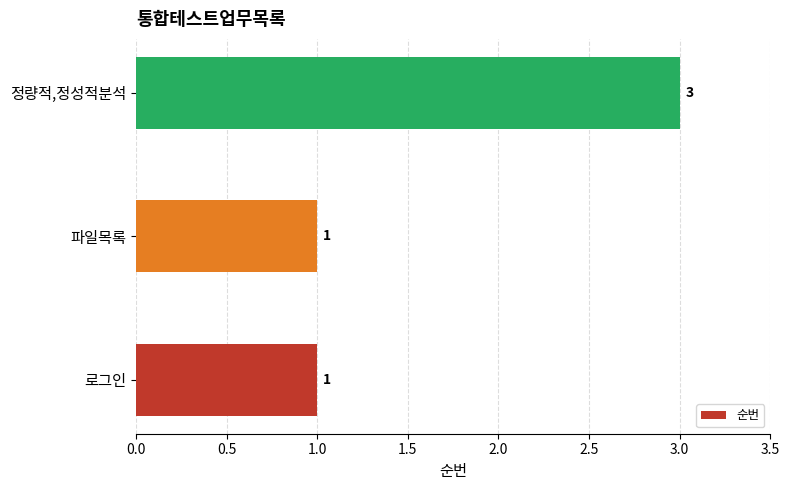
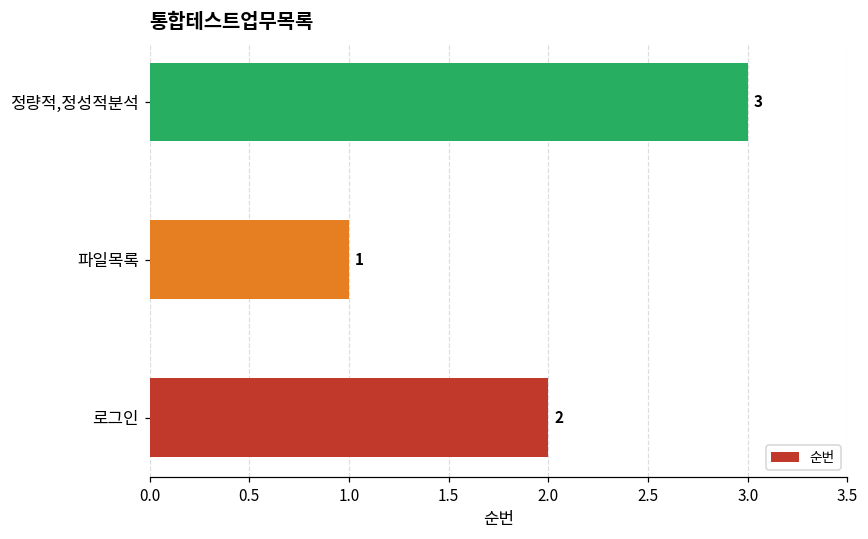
  {
    "정량적,정성적분석": 3,
    "파일목록": 1,
-   "로그인": 1
+   "로그인": 2
  }
